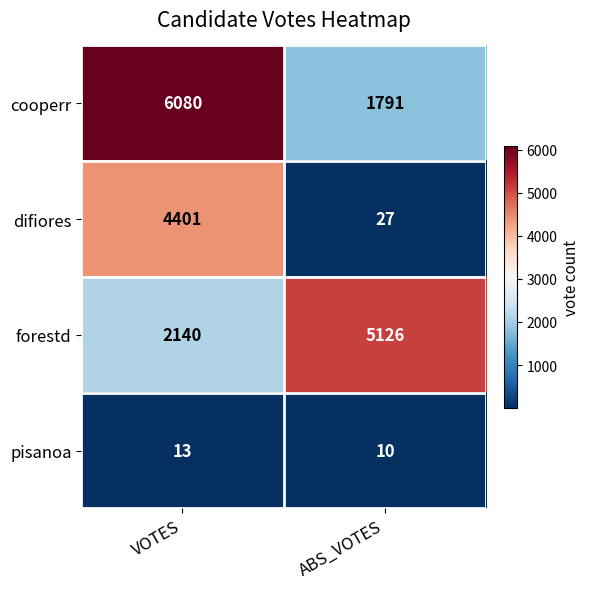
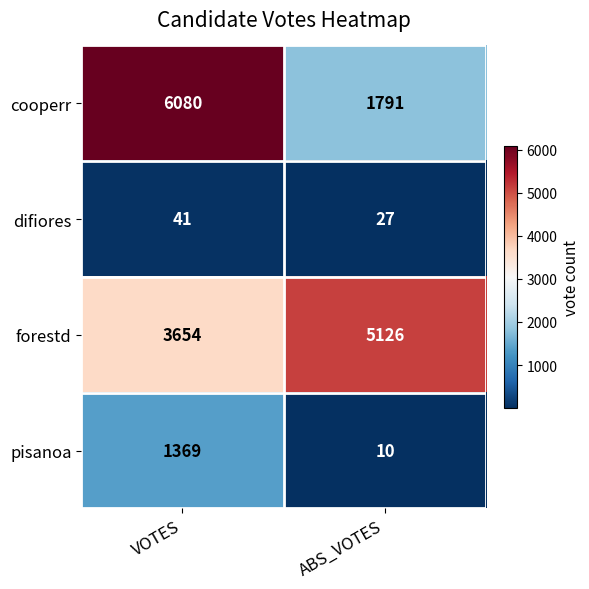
  {
    "cooperr": {
      "VOTES": 6080,
      "ABS_VOTES": 1791
    },
    "difiores": {
-     "VOTES": 4401,
+     "VOTES": 41,
      "ABS_VOTES": 27
    },
    "forestd": {
-     "VOTES": 2140,
+     "VOTES": 3654,
      "ABS_VOTES": 5126
    },
    "pisanoa": {
-     "VOTES": 13,
+     "VOTES": 1369,
      "ABS_VOTES": 10
    }
  }
